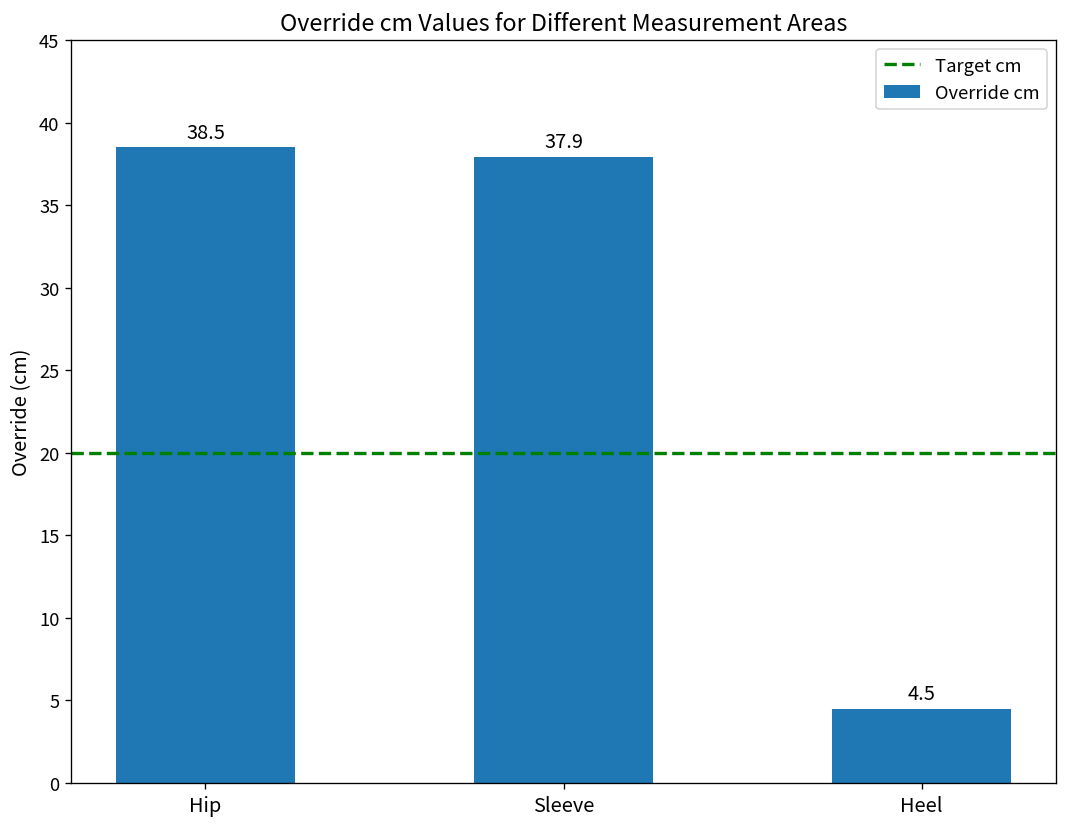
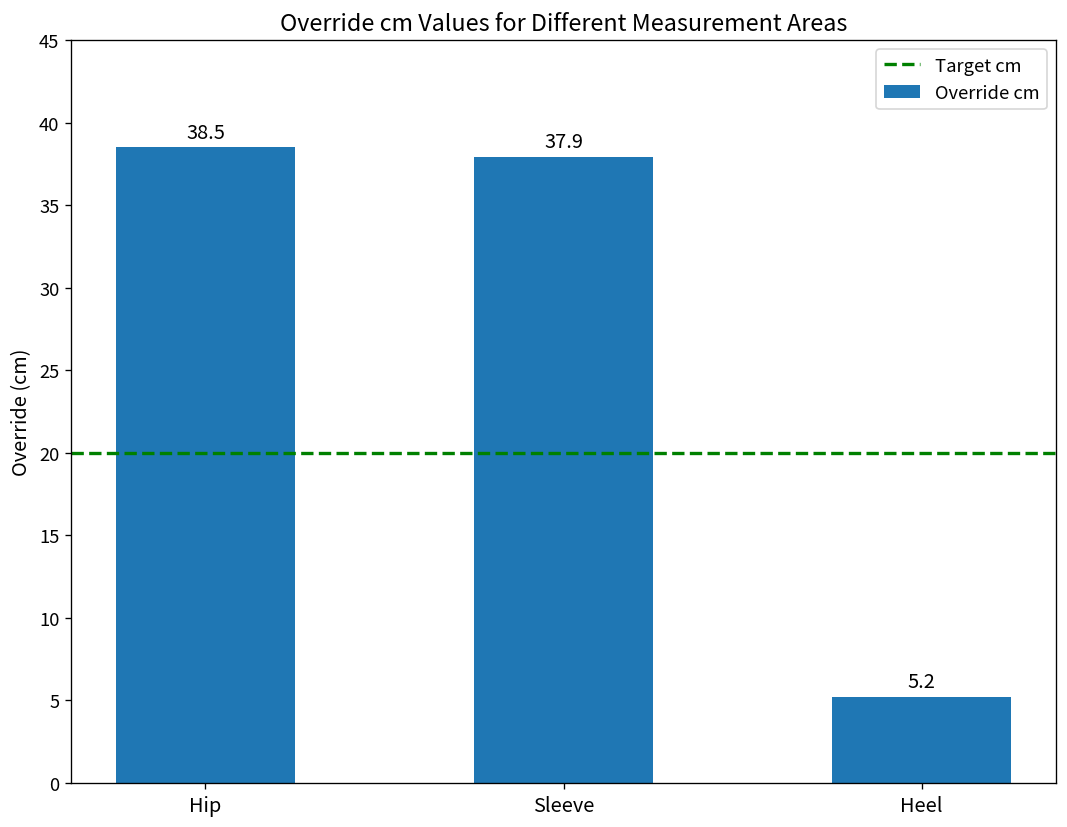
  {
    "Hip": 38.5,
    "Sleeve": 37.9,
-   "Heel": 4.5
+   "Heel": 5.2
  }
